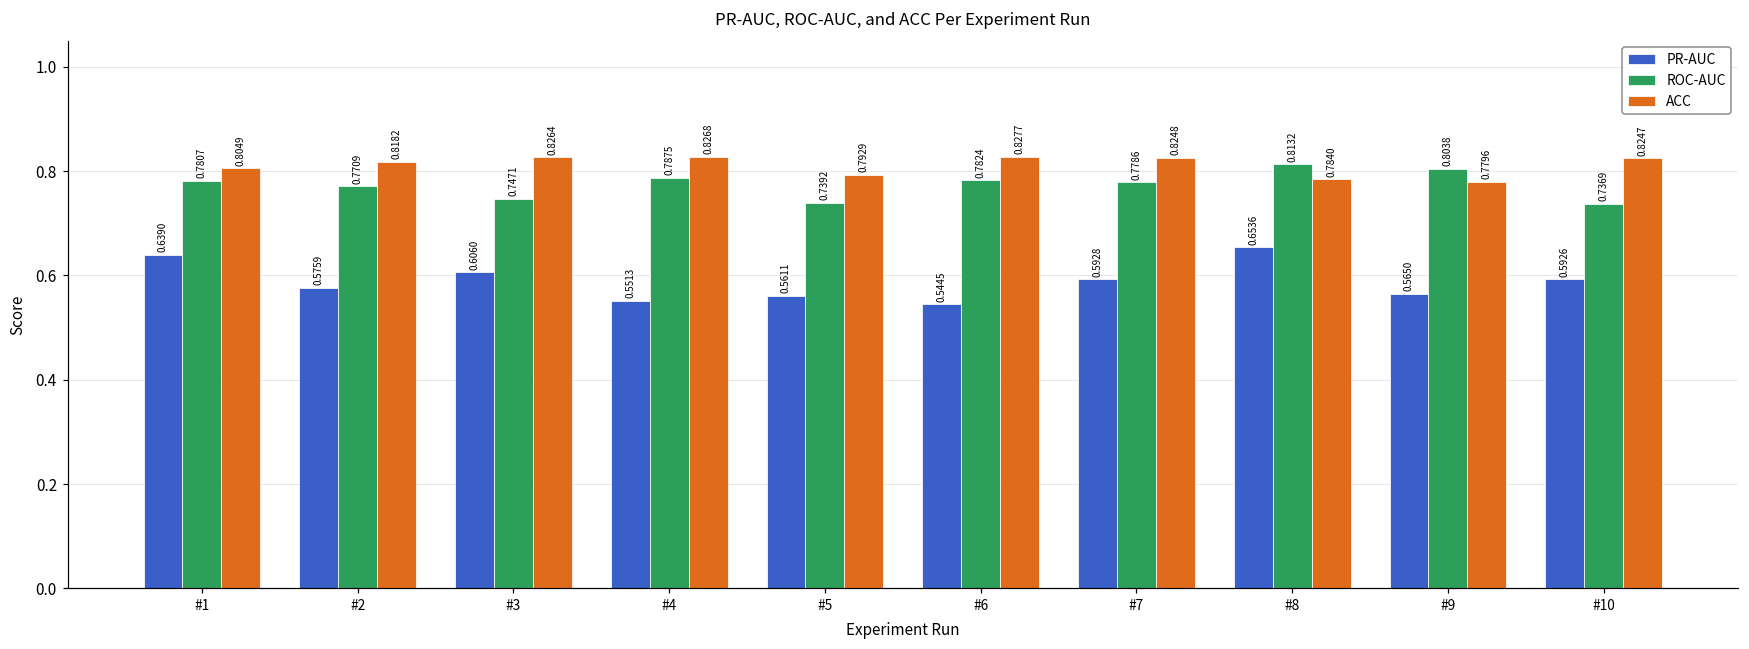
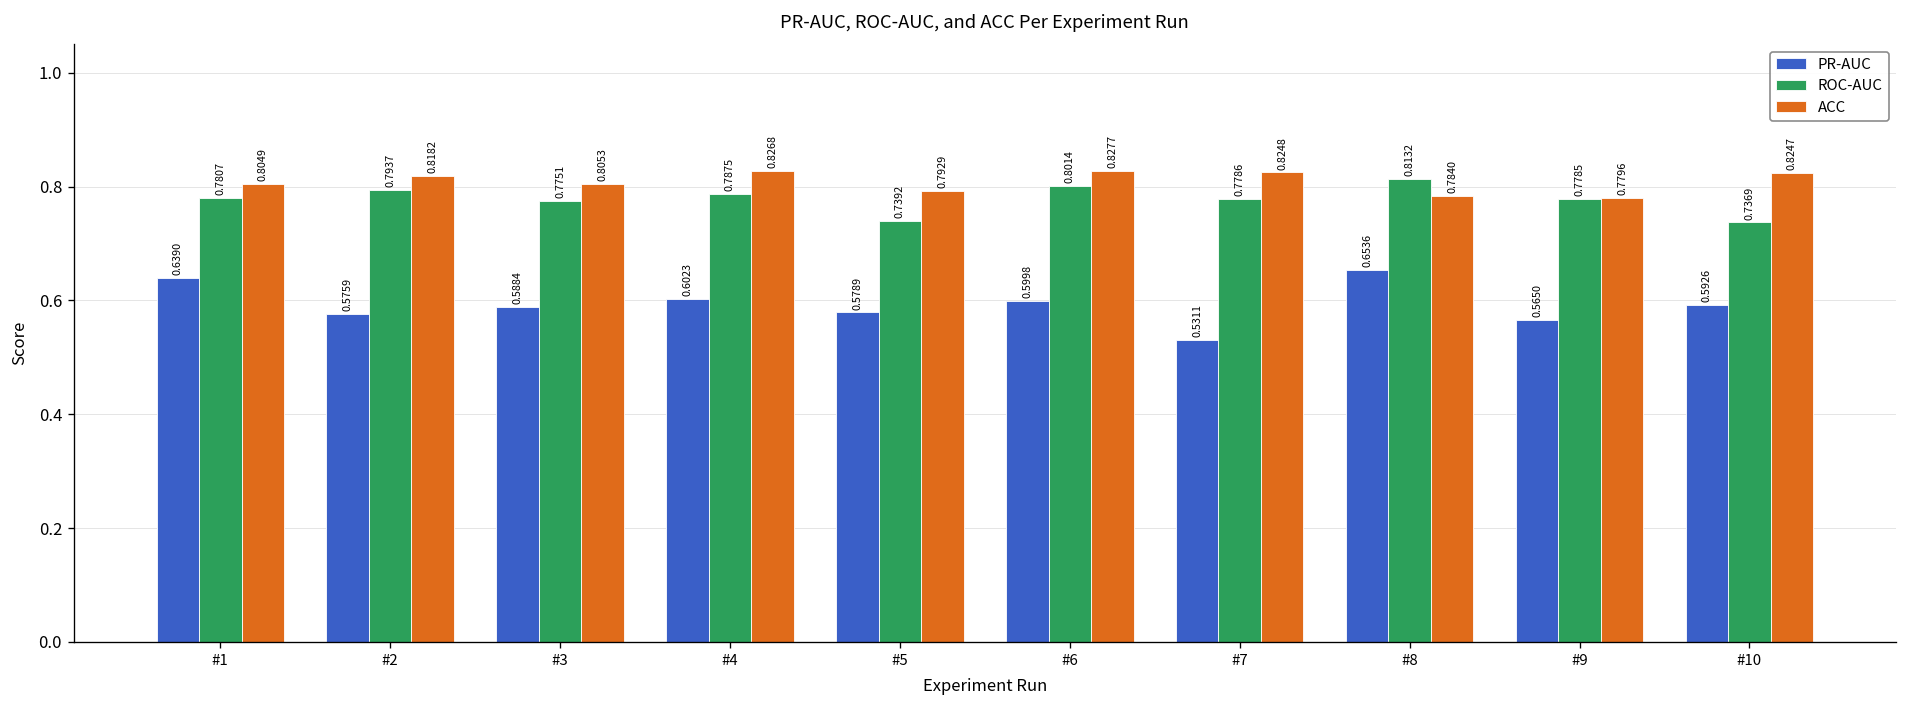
  {
    "PR-AUC": {
      "#1": 0.6390,
      "#2": 0.5759,
-     "#3": 0.6060,
-     "#4": 0.5513,
-     "#5": 0.5611,
-     "#6": 0.5445,
-     "#7": 0.5928,
+     "#3": 0.5884,
+     "#4": 0.6023,
+     "#5": 0.5789,
+     "#6": 0.5998,
+     "#7": 0.5311,
      "#8": 0.6536,
      "#9": 0.5650,
      "#10": 0.5926
    },
    "ROC-AUC": {
      "#1": 0.7807,
-     "#2": 0.7709,
-     "#3": 0.7471,
+     "#2": 0.7937,
+     "#3": 0.7751,
      "#4": 0.7875,
      "#5": 0.7392,
-     "#6": 0.7824,
+     "#6": 0.8014,
      "#7": 0.7786,
      "#8": 0.8132,
-     "#9": 0.8038,
+     "#9": 0.7785,
      "#10": 0.7369
    },
    "ACC": {
      "#1": 0.8049,
      "#2": 0.8182,
-     "#3": 0.8264,
+     "#3": 0.8053,
      "#4": 0.8268,
      "#5": 0.7929,
      "#6": 0.8277,
      "#7": 0.8248,
      "#8": 0.7840,
      "#9": 0.7796,
      "#10": 0.8247
    }
  }
